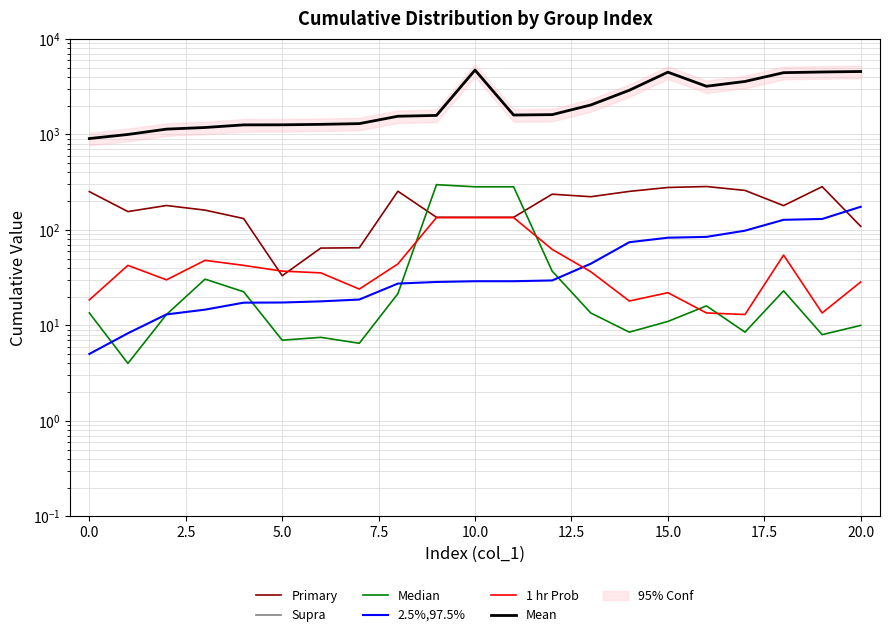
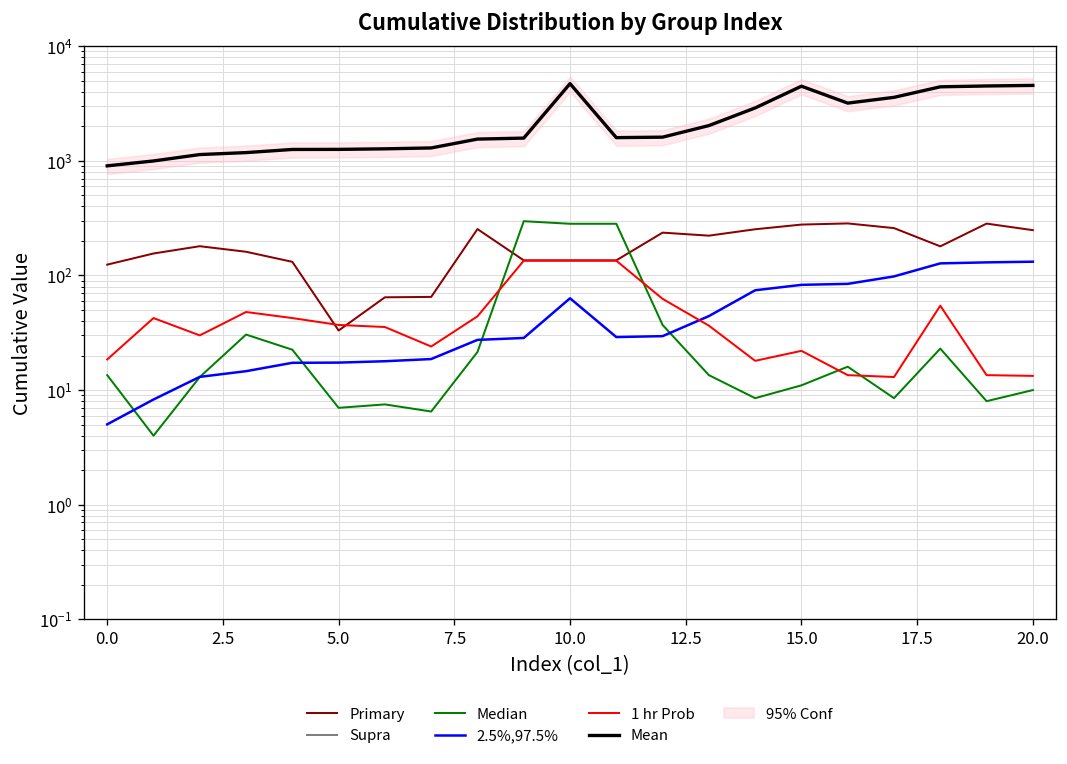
  {
    "Primary": {
-     "0.0": 250,
+     "0.0": 120,
      "5.0": 33,
      "15.0": 280,
-     "20.0": 110
+     "20.0": 250
    },
    "Median": {
      "0.0": 14,
      "5.0": 7,
      "10.0": 280,
      "15.0": 11,
      "20.0": 10
    },
    "2.5%,97.5%": {
      "0.0": 5,
      "5.0": 17,
-     "10.0": 29,
+     "10.0": 60,
      "15.0": 80,
-     "20.0": 170
+     "20.0": 130
    },
    "1 hr Prob": {
      "0.0": 19,
      "5.0": 37,
      "15.0": 22,
-     "20.0": 29
+     "20.0": 13
    },
    "Mean": {
      "0.0": 900,
      "5.0": 1300,
      "10.0": 5000,
      "15.0": 4000,
      "20.0": 5000
    }
  }
